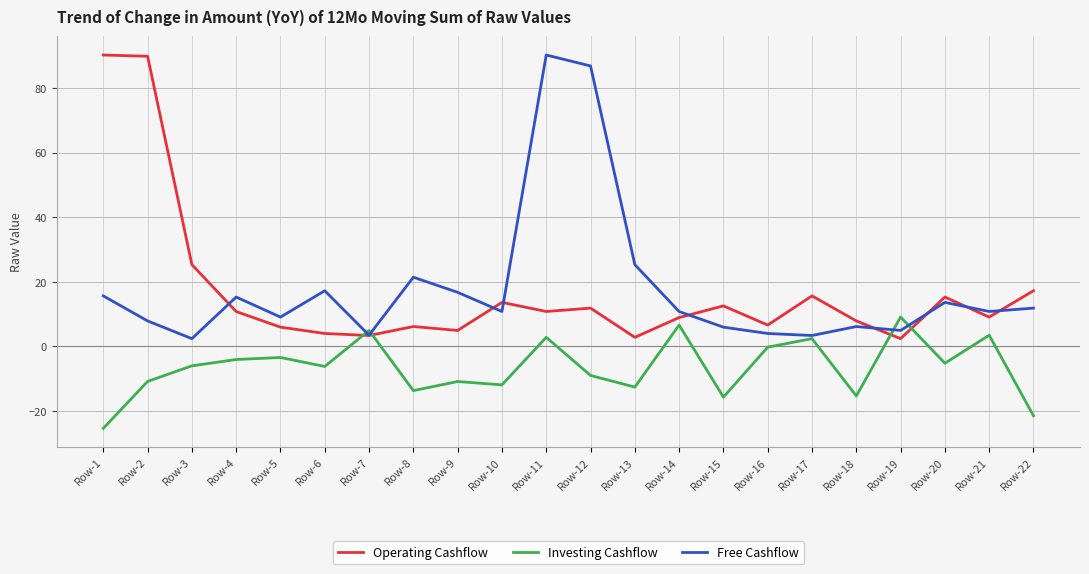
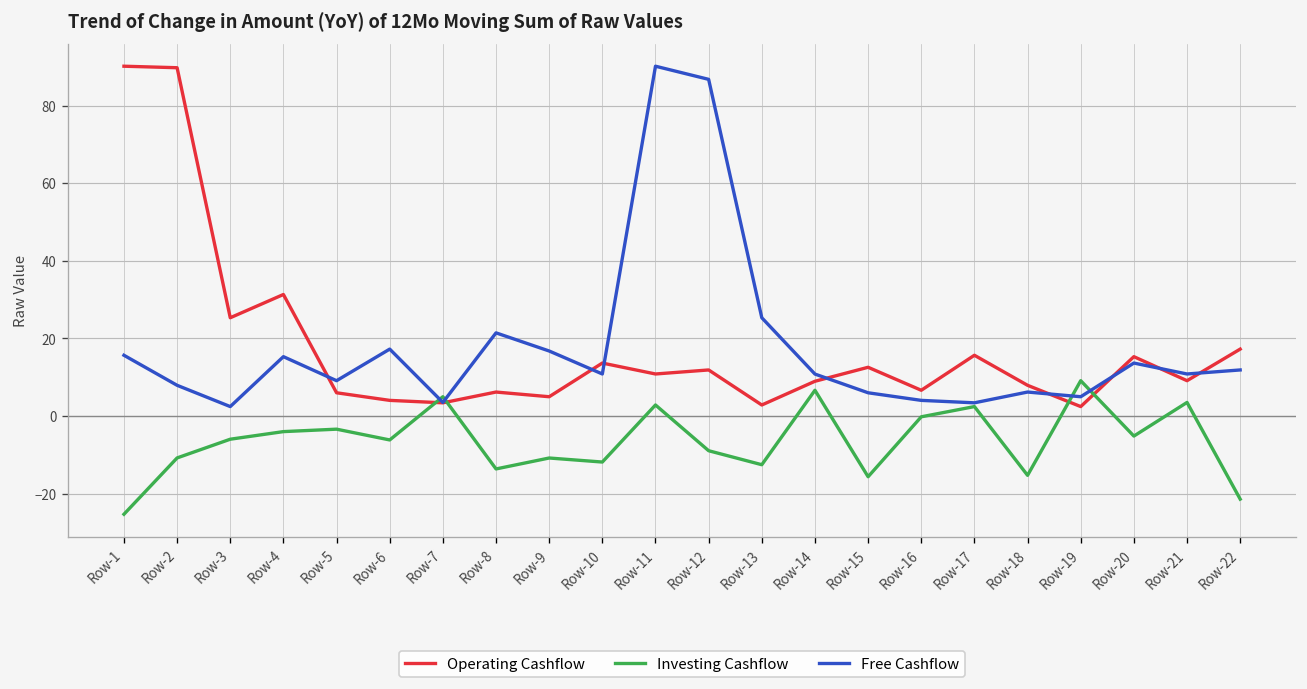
  {
    "Operating Cashflow": {
      "Row-1": 90,
      "Row-2": 90,
      "Row-3": 25,
-     "Row-4": 11,
+     "Row-4": 31,
      "Row-5": 6,
      "Row-6": 4,
      "Row-8": 6,
      "Row-9": 5,
      "Row-10": 14,
      "Row-11": 11,
      "Row-12": 12,
      "Row-13": 3,
      "Row-14": 9,
      "Row-15": 13,
      "Row-16": 7,
      "Row-17": 16,
      "Row-18": 8,
      "Row-19": 2,
      "Row-20": 15,
      "Row-21": 9,
      "Row-22": 17
    },
    "Investing Cashflow": {
      "Row-1": -25,
      "Row-2": -11,
      "Row-3": -6,
      "Row-4": -4,
      "Row-5": -3,
      "Row-6": -6,
      "Row-7": 5,
      "Row-8": -14,
      "Row-9": -11,
      "Row-10": -12,
      "Row-11": 3,
      "Row-12": -9,
      "Row-13": -13,
      "Row-14": 7,
      "Row-15": -16,
      "Row-16": 0,
      "Row-17": 2,
      "Row-18": -15,
      "Row-19": 9,
      "Row-20": -5,
      "Row-21": 4,
      "Row-22": -21
    },
    "Free Cashflow": {
      "Row-1": 16,
      "Row-2": 8,
      "Row-3": 2,
      "Row-4": 15,
      "Row-5": 9,
      "Row-6": 17,
      "Row-8": 21,
      "Row-9": 17,
      "Row-10": 11,
      "Row-11": 90,
      "Row-12": 87,
      "Row-13": 25,
      "Row-14": 11,
      "Row-15": 6,
      "Row-16": 4,
      "Row-17": 3,
      "Row-18": 6,
      "Row-19": 5,
      "Row-20": 14,
      "Row-21": 11,
      "Row-22": 12
    }
  }
